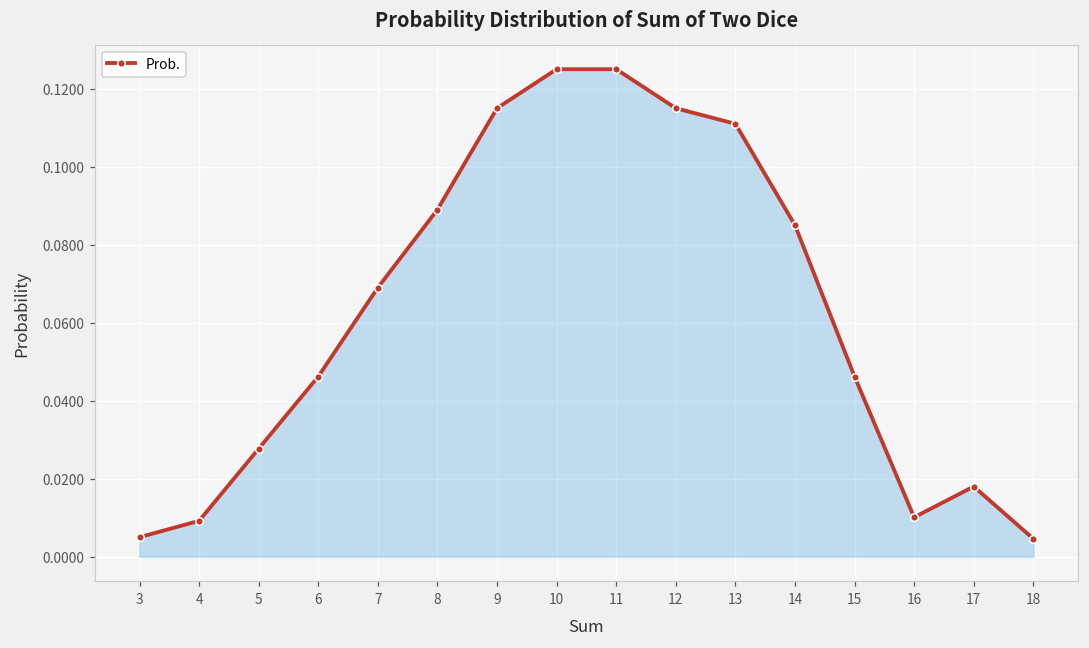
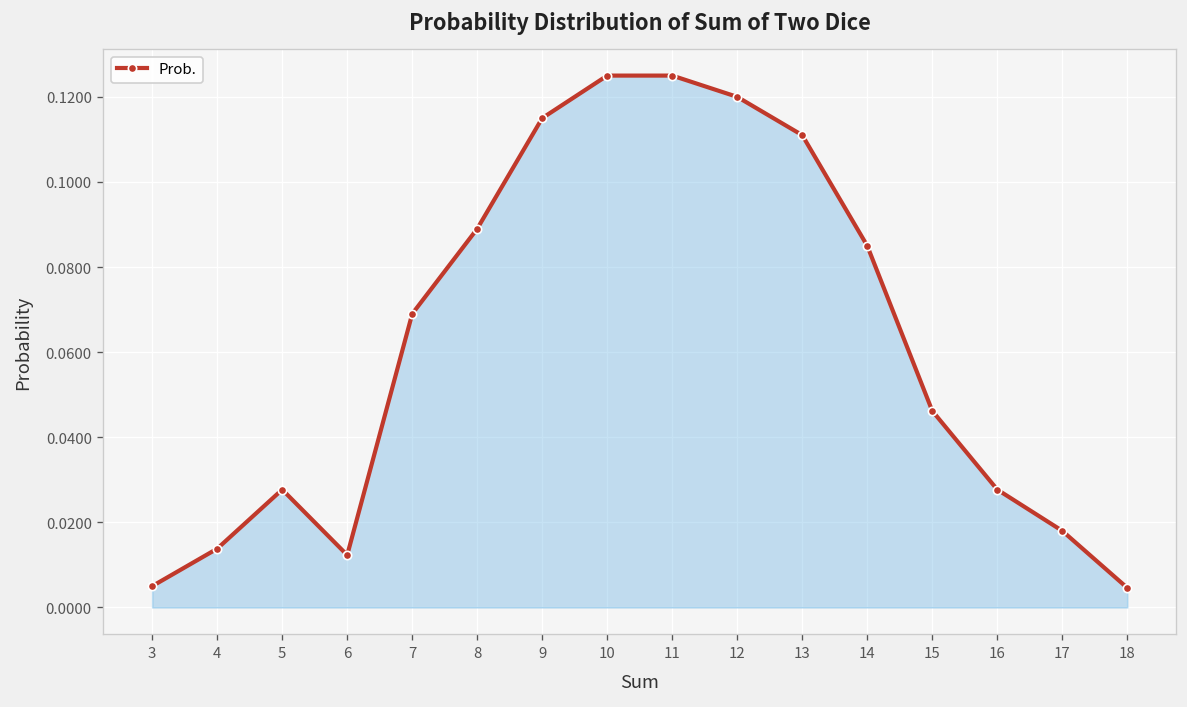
  {
    "3": 0.005,
-   "4": 0.009,
+   "4": 0.014,
    "5": 0.028,
-   "6": 0.046,
+   "6": 0.012,
    "7": 0.069,
    "8": 0.089,
    "9": 0.115,
    "10": 0.125,
    "11": 0.125,
-   "12": 0.115,
+   "12": 0.120,
    "13": 0.111,
    "14": 0.085,
    "15": 0.046,
-   "16": 0.010,
+   "16": 0.028,
    "17": 0.018,
    "18": 0.005
  }
